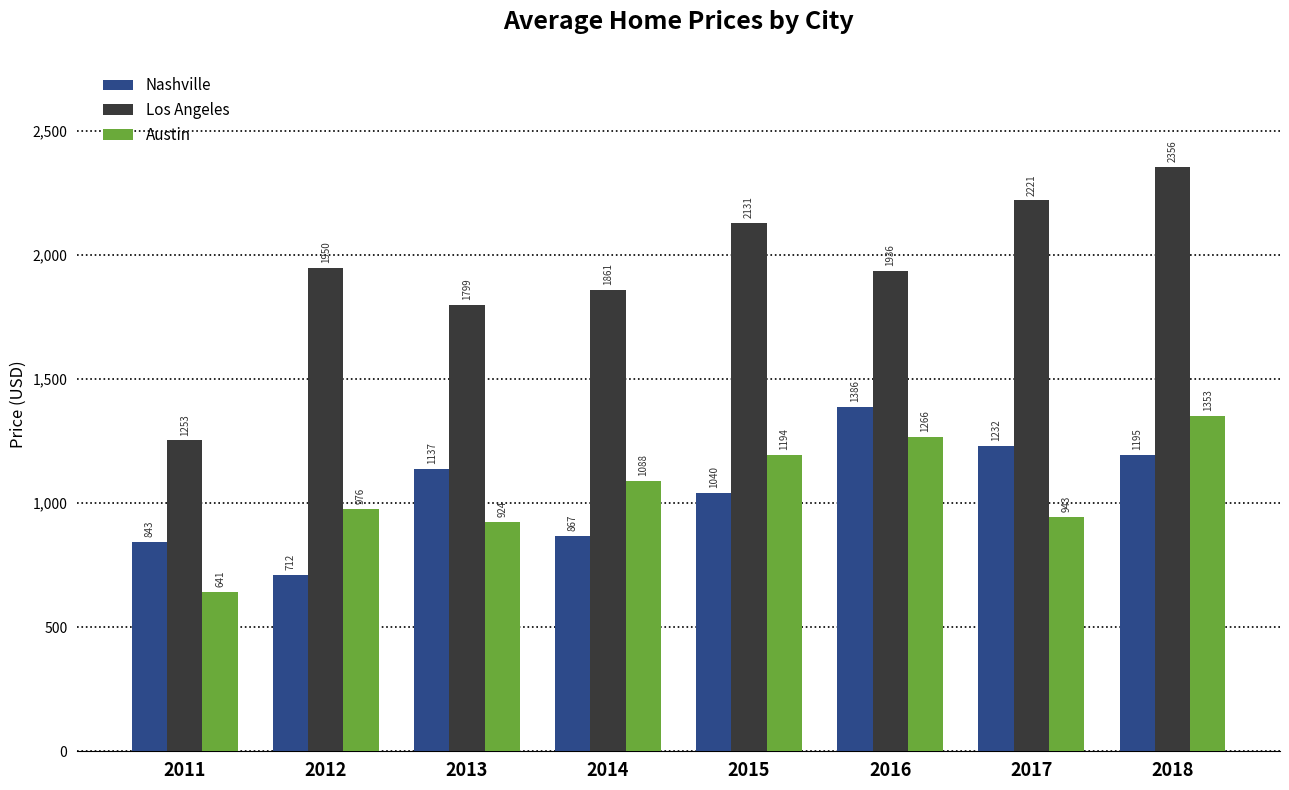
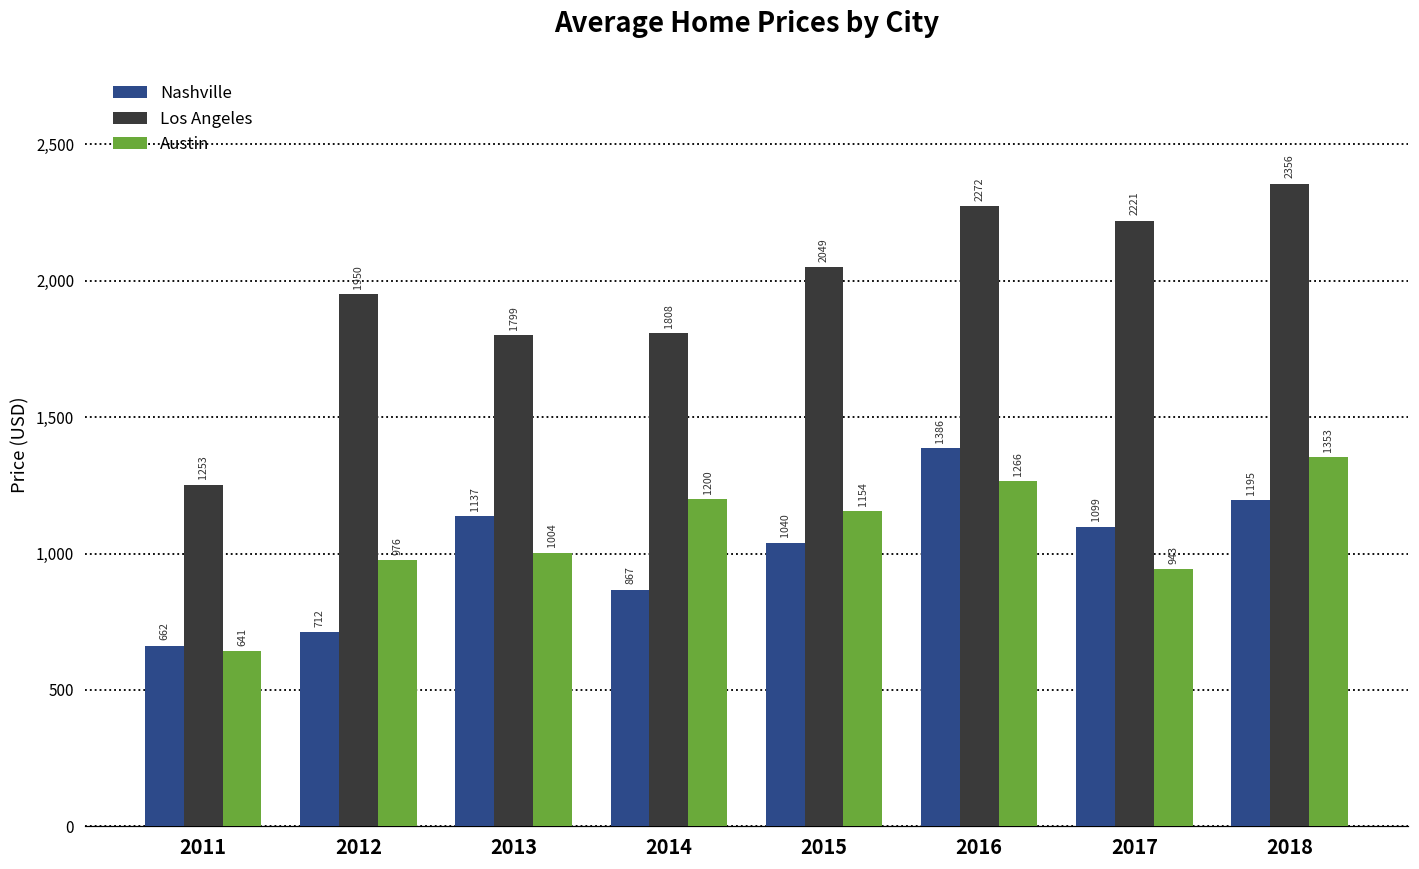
  {
    "Nashville": {
-     "2011": 843,
+     "2011": 662,
      "2012": 712,
      "2013": 1137,
      "2014": 867,
      "2015": 1040,
      "2016": 1386,
-     "2017": 1232,
+     "2017": 1099,
      "2018": 1195
    },
    "Los Angeles": {
      "2011": 1253,
      "2012": 1950,
      "2013": 1799,
-     "2014": 1861,
-     "2015": 2131,
-     "2016": 1936,
+     "2014": 1808,
+     "2015": 2049,
+     "2016": 2272,
      "2017": 2221,
      "2018": 2356
    },
    "Austin": {
      "2011": 641,
      "2012": 976,
-     "2013": 924,
-     "2014": 1088,
-     "2015": 1194,
+     "2013": 1004,
+     "2014": 1200,
+     "2015": 1154,
      "2016": 1266,
      "2017": 943,
      "2018": 1353
    }
  }
